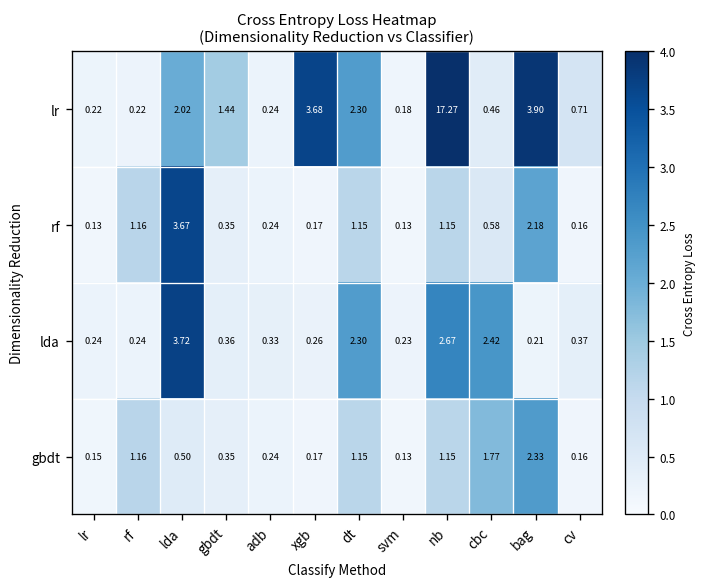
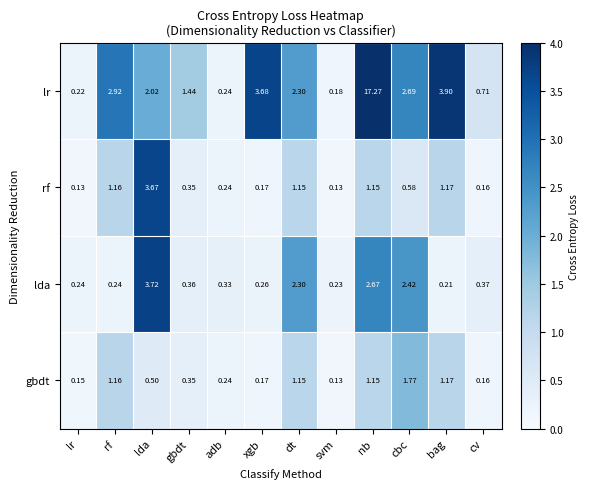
  {
    "lr": {
      "lr": 0.22,
-     "rf": 0.22,
+     "rf": 2.92,
      "lda": 2.02,
      "gbdt": 1.44,
      "adb": 0.24,
      "xgb": 3.68,
      "dt": 2.30,
      "svm": 0.18,
      "nb": 17.27,
-     "cbc": 0.46,
+     "cbc": 2.69,
      "bag": 3.90,
      "cv": 0.71
    },
    "rf": {
      "lr": 0.13,
      "rf": 1.16,
      "lda": 3.67,
      "gbdt": 0.35,
      "adb": 0.24,
      "xgb": 0.17,
      "dt": 1.15,
      "svm": 0.13,
      "nb": 1.15,
      "cbc": 0.58,
-     "bag": 2.18,
+     "bag": 1.17,
      "cv": 0.16
    },
    "lda": {
      "lr": 0.24,
      "rf": 0.24,
      "lda": 3.72,
      "gbdt": 0.36,
      "adb": 0.33,
      "xgb": 0.26,
      "dt": 2.30,
      "svm": 0.23,
      "nb": 2.67,
      "cbc": 2.42,
      "bag": 0.21,
      "cv": 0.37
    },
    "gbdt": {
      "lr": 0.15,
      "rf": 1.16,
      "lda": 0.50,
      "gbdt": 0.35,
      "adb": 0.24,
      "xgb": 0.17,
      "dt": 1.15,
      "svm": 0.13,
      "nb": 1.15,
      "cbc": 1.77,
-     "bag": 2.33,
+     "bag": 1.17,
      "cv": 0.16
    }
  }
